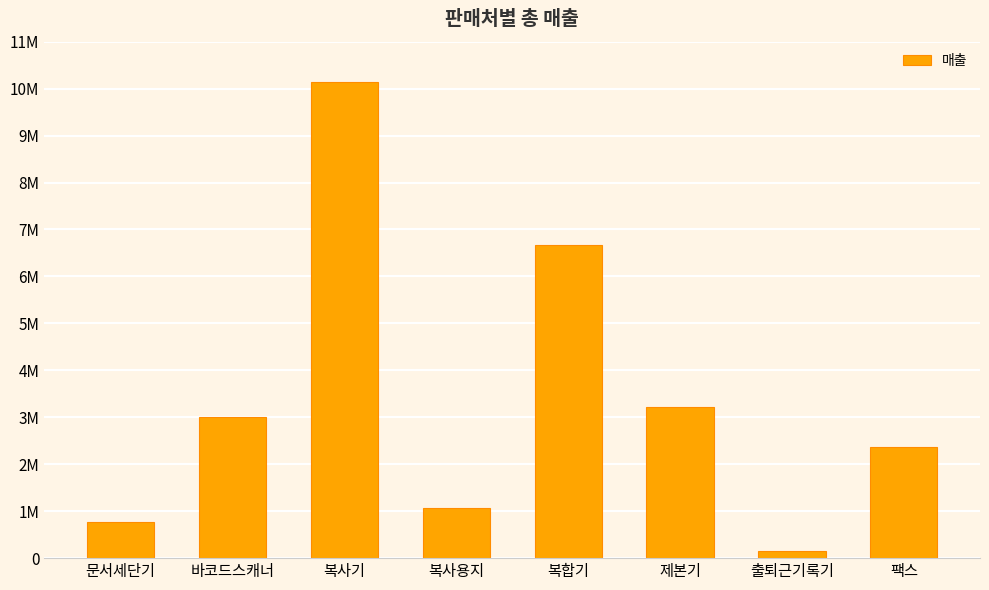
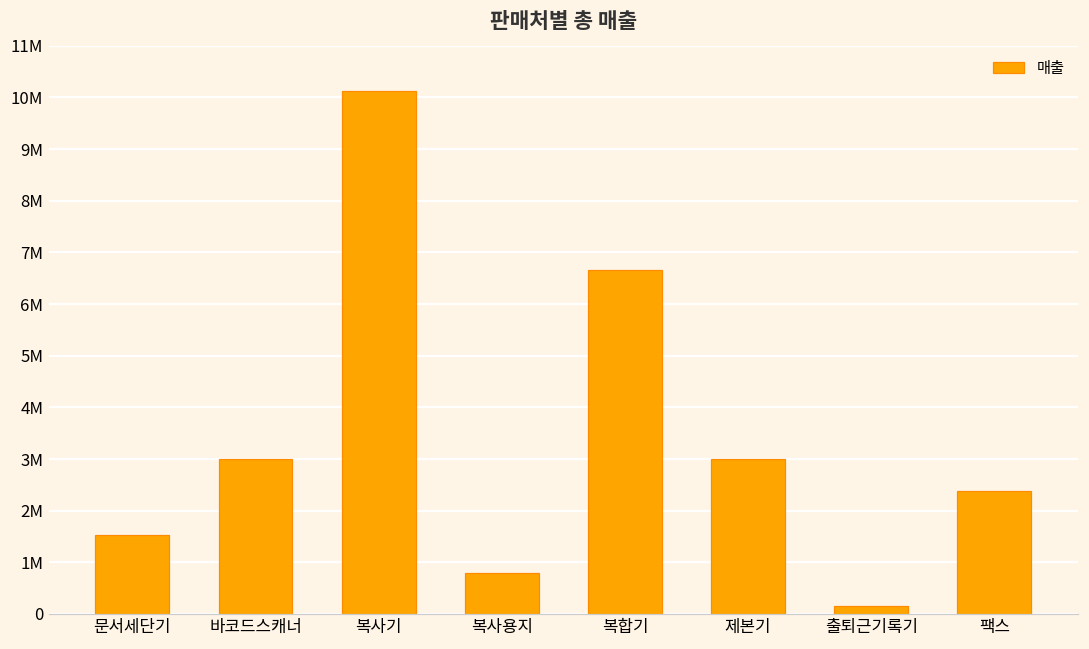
  {
-   "문서세단기": 800000,
+   "문서세단기": 1500000,
    "바코드스캐너": 3000000,
    "복사기": 10100000,
-   "복사용지": 1100000,
+   "복사용지": 800000,
    "복합기": 6700000,
-   "제본기": 3200000,
+   "제본기": 3000000,
    "출퇴근기록기": 200000,
    "팩스": 2400000
  }
